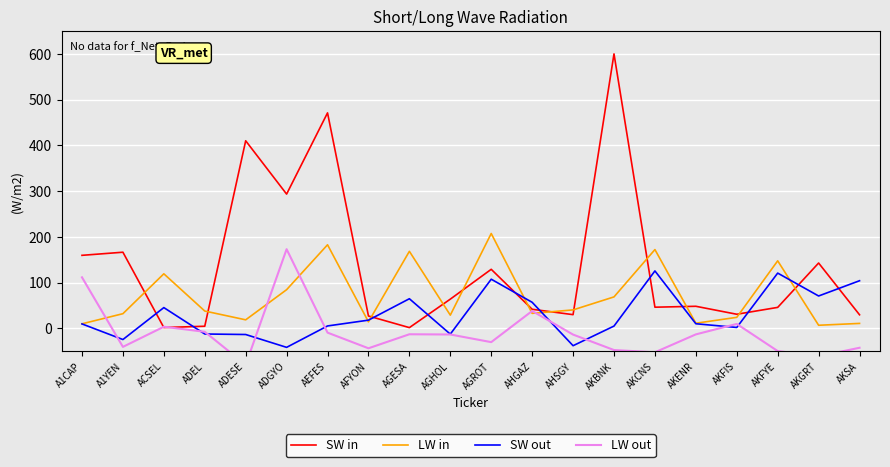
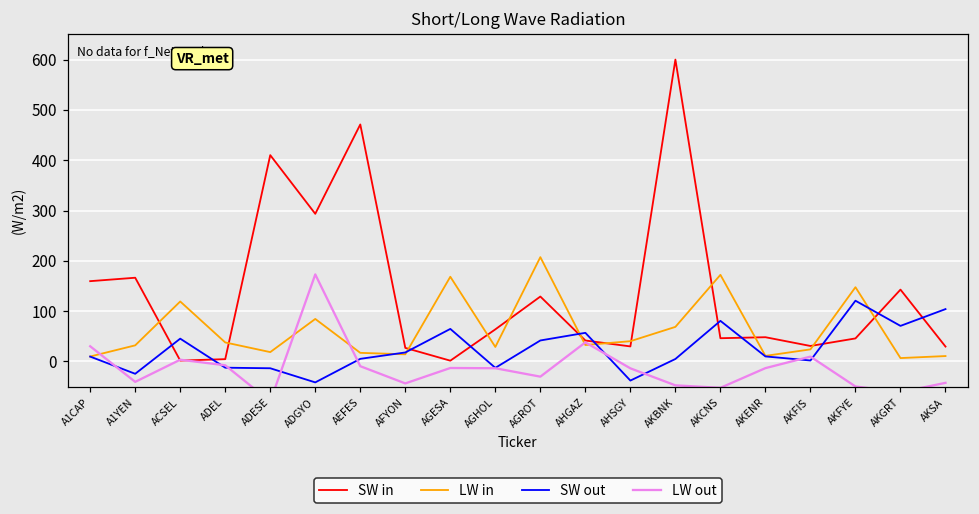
  {
    "SW in": {
      "A1CAP": 160,
      "A1YEN": 170,
      "ADEL": 0,
      "ADESE": 410,
      "ADGYO": 290,
      "AEFES": 470,
      "AFYON": 30,
      "AGESA": 0,
      "AGHOL": 60,
      "AGROT": 130,
      "AHSGY": 30,
      "AKBNK": 600,
      "AKCNS": 50,
      "AKENR": 50,
      "AKFIS": 30,
      "AKFYE": 50,
      "AKGRT": 140,
      "AKSA": 30
    },
    "LW in": {
      "A1YEN": 30,
      "ACSEL": 120,
      "ADEL": 40,
      "ADESE": 20,
      "ADGYO": 80,
-     "AEFES": 180,
+     "AEFES": 20,
      "AGESA": 170,
      "AGHOL": 30,
      "AGROT": 210,
      "AHSGY": 40,
      "AKBNK": 70,
      "AKCNS": 170,
      "AKFIS": 20,
      "AKFYE": 150,
      "AKGRT": 10,
      "AKSA": 10
    },
    "SW out": {
      "A1YEN": -20,
      "ACSEL": 50,
      "ADESE": -10,
      "ADGYO": -40,
      "AEFES": 10,
      "AGESA": 60,
-     "AGROT": 110,
+     "AGROT": 40,
      "AHGAZ": 60,
      "AHSGY": -40,
      "AKBNK": 0,
-     "AKCNS": 130,
+     "AKCNS": 80,
      "AKFIS": 0,
      "AKFYE": 120,
      "AKGRT": 70,
      "AKSA": 100
    },
    "LW out": {
-     "A1CAP": 110,
+     "A1CAP": 30,
      "A1YEN": -40,
      "ADGYO": 170,
      "AEFES": -10,
      "AFYON": -40,
      "AGESA": -10,
      "AGROT": -30,
      "AHSGY": -10,
      "AKBNK": -50,
      "AKCNS": -50,
      "AKENR": -10,
      "AKFIS": 10,
      "AKFYE": -50,
      "AKSA": -40
    }
  }
